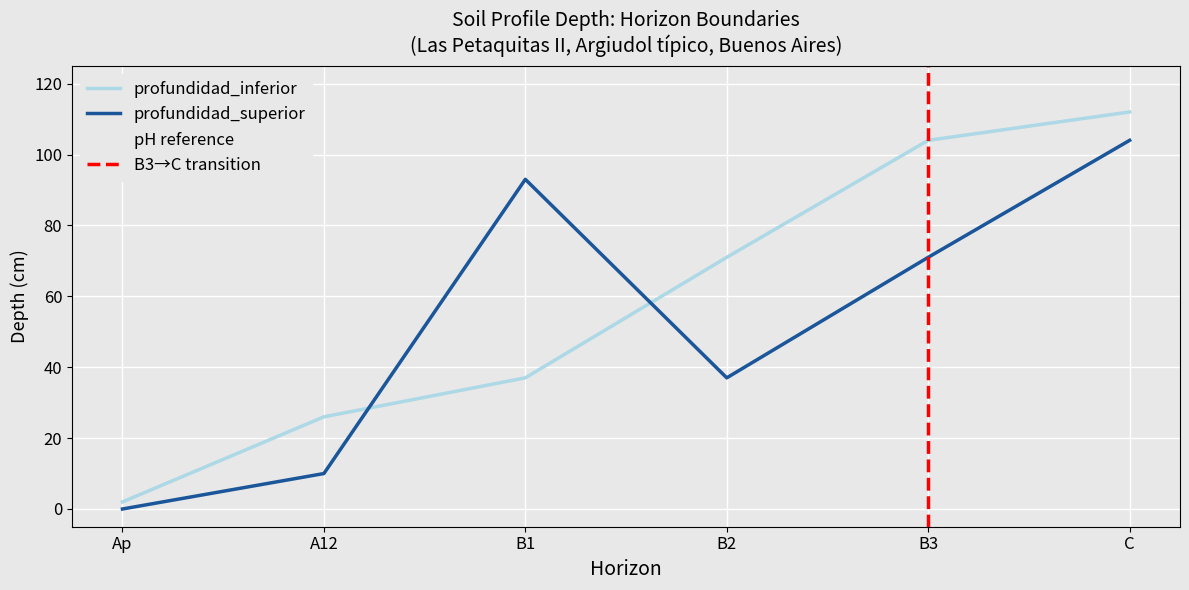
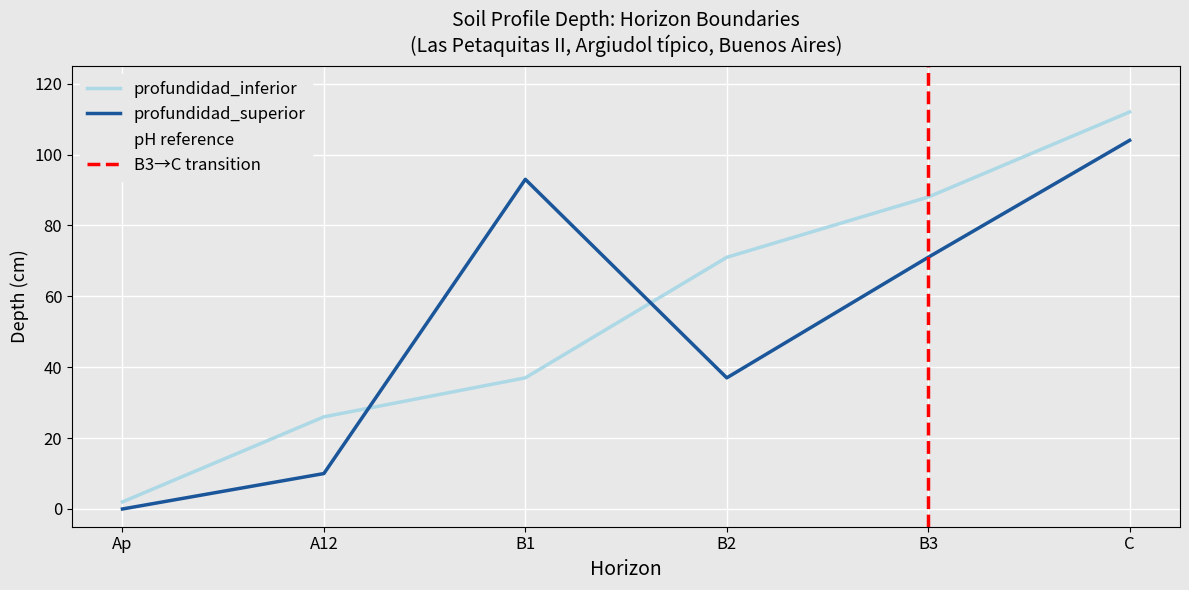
  {
    "profundidad_inferior": {
      "Ap": 2,
      "A12": 26,
      "B1": 37,
      "B2": 71,
-     "B3": 104,
+     "B3": 88,
      "C": 112
    },
    "profundidad_superior": {
      "Ap": 0,
      "A12": 10,
      "B1": 93,
      "B2": 37,
      "B3": 71,
      "C": 104
    },
    "pH reference": {
      "Ap": 7,
      "A12": 15,
      "B1": 7,
      "B2": 7,
      "B3": 4,
      "C": 8
    }
  }
